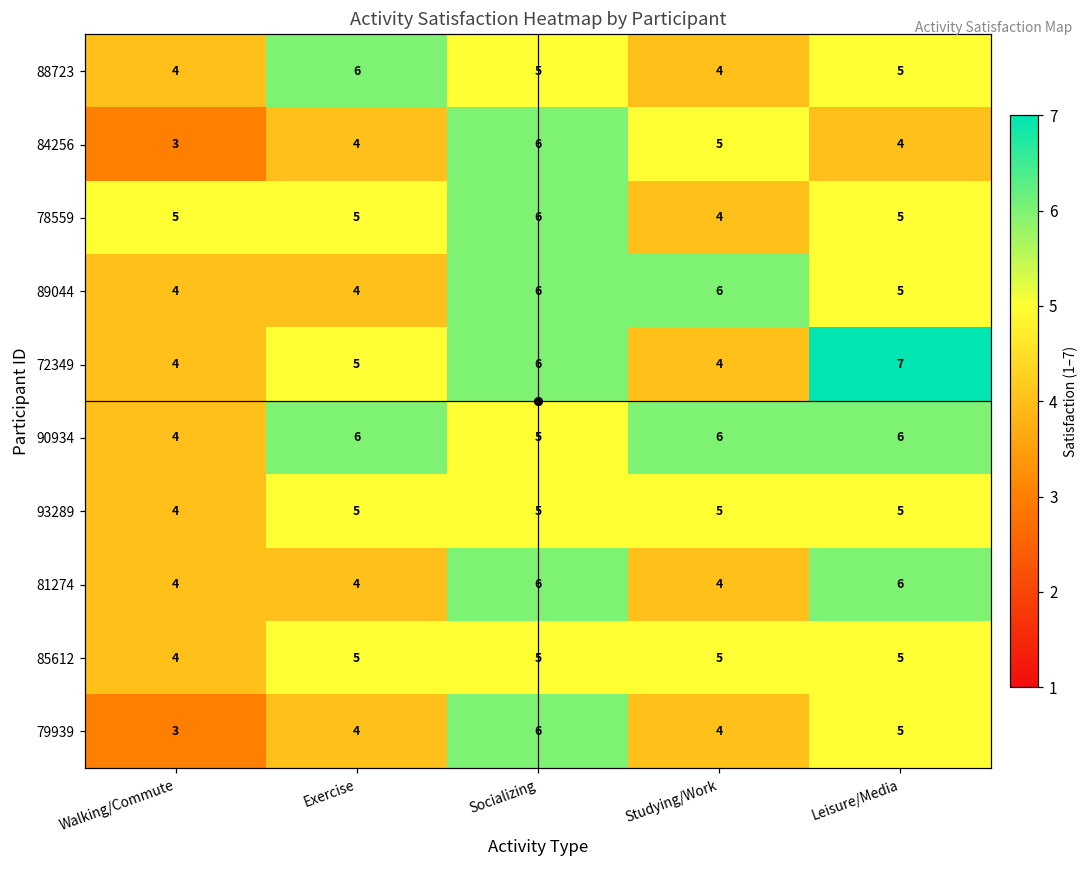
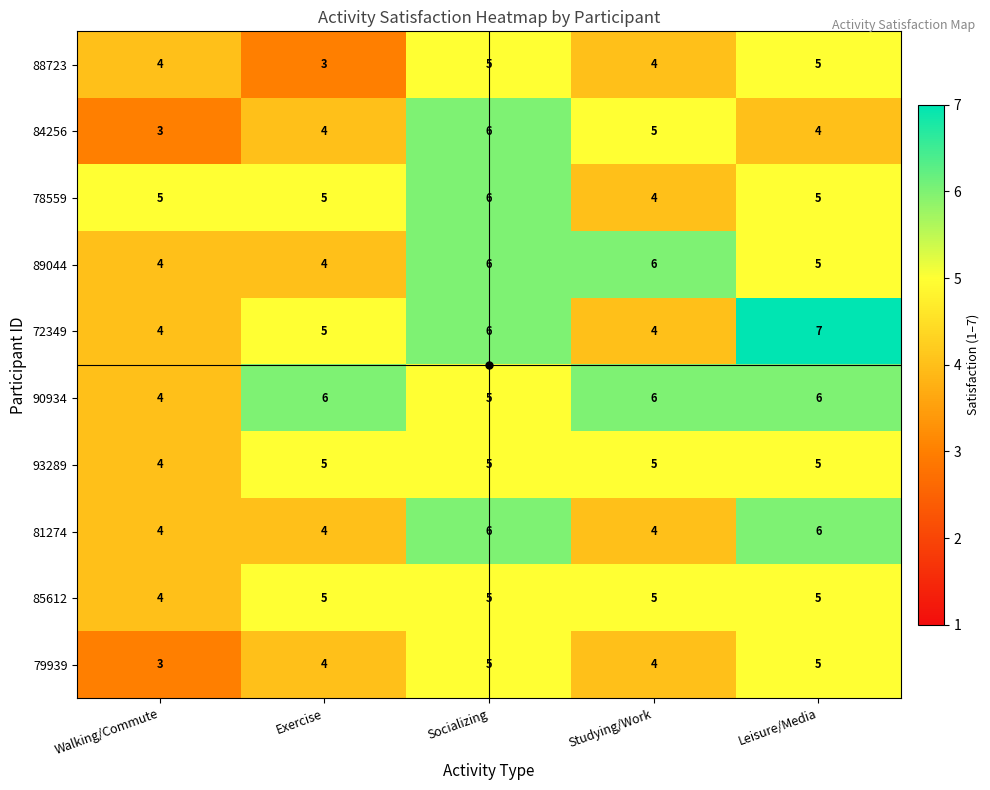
  {
    "88723": {
      "Walking/Commute": 4,
-     "Exercise": 6,
+     "Exercise": 3,
      "Socializing": 5,
      "Studying/Work": 4,
      "Leisure/Media": 5
    },
    "84256": {
      "Walking/Commute": 3,
      "Exercise": 4,
      "Socializing": 6,
      "Studying/Work": 5,
      "Leisure/Media": 4
    },
    "78559": {
      "Walking/Commute": 5,
      "Exercise": 5,
      "Socializing": 6,
      "Studying/Work": 4,
      "Leisure/Media": 5
    },
    "89044": {
      "Walking/Commute": 4,
      "Exercise": 4,
      "Socializing": 6,
      "Studying/Work": 6,
      "Leisure/Media": 5
    },
    "72349": {
      "Walking/Commute": 4,
      "Exercise": 5,
      "Socializing": 6,
      "Studying/Work": 4,
      "Leisure/Media": 7
    },
    "90934": {
      "Walking/Commute": 4,
      "Exercise": 6,
      "Socializing": 5,
      "Studying/Work": 6,
      "Leisure/Media": 6
    },
    "93289": {
      "Walking/Commute": 4,
      "Exercise": 5,
      "Socializing": 5,
      "Studying/Work": 5,
      "Leisure/Media": 5
    },
    "81274": {
      "Walking/Commute": 4,
      "Exercise": 4,
      "Socializing": 6,
      "Studying/Work": 4,
      "Leisure/Media": 6
    },
    "85612": {
      "Walking/Commute": 4,
      "Exercise": 5,
      "Socializing": 5,
      "Studying/Work": 5,
      "Leisure/Media": 5
    },
    "79939": {
      "Walking/Commute": 3,
      "Exercise": 4,
-     "Socializing": 6,
+     "Socializing": 5,
      "Studying/Work": 4,
      "Leisure/Media": 5
    }
  }
